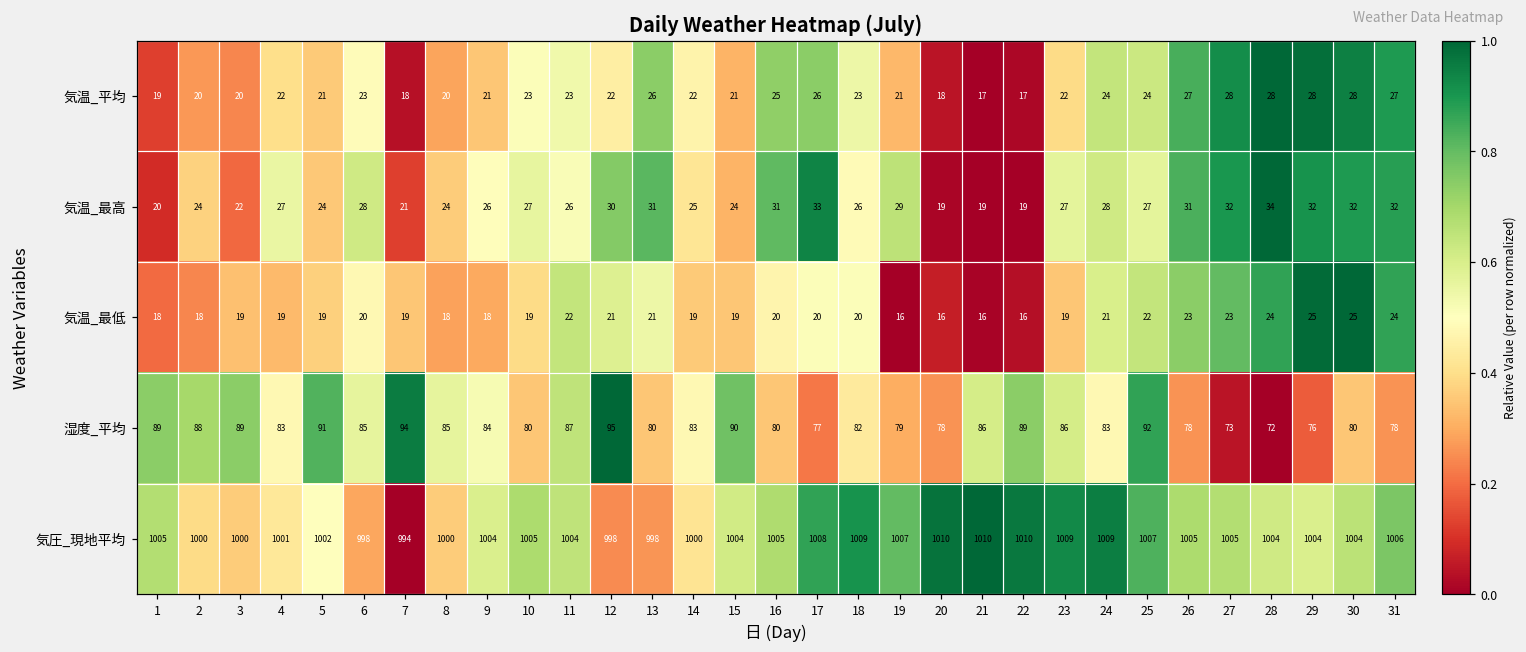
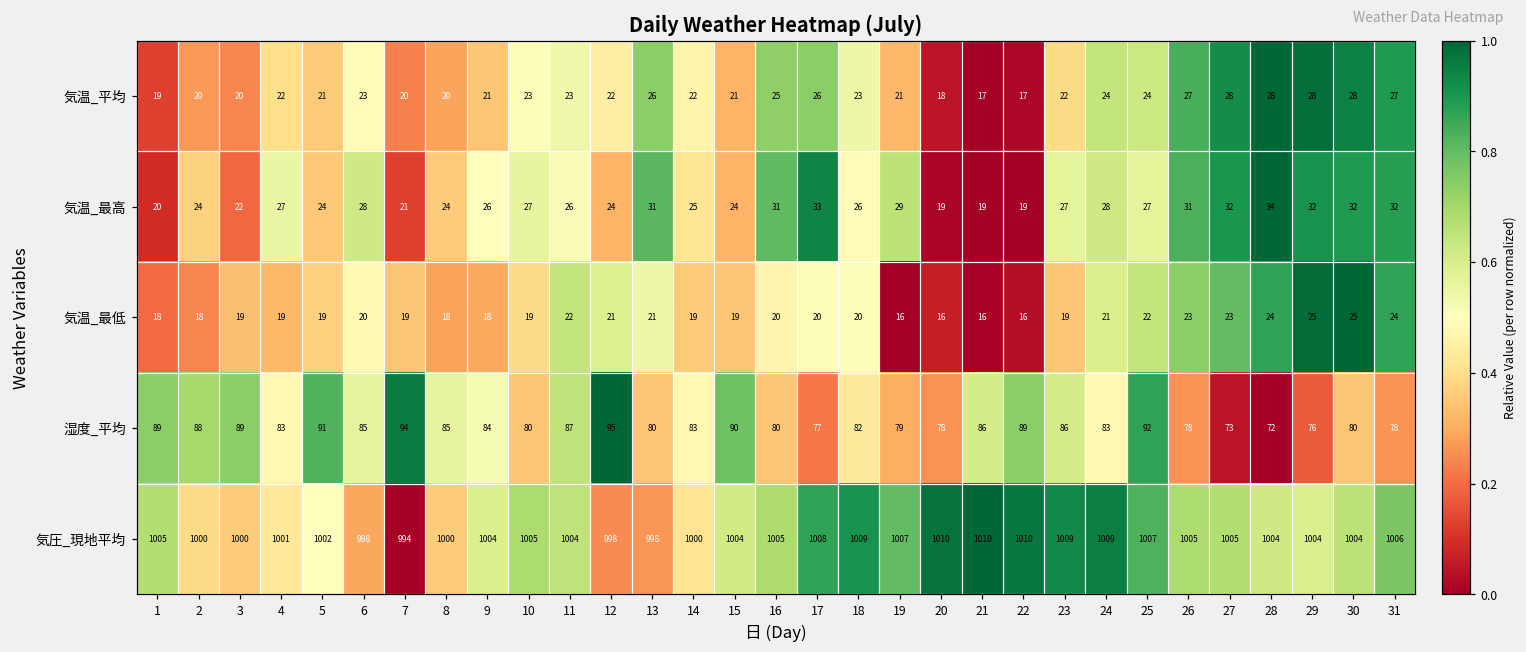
  {
    "気温_平均": {
      "1": 19,
      "2": 20,
      "3": 20,
      "4": 22,
      "5": 21,
      "6": 23,
-     "7": 18,
+     "7": 20,
      "8": 20,
      "9": 21,
      "10": 23,
      "11": 23,
      "12": 22,
      "13": 26,
      "14": 22,
      "15": 21,
      "16": 25,
      "17": 26,
      "18": 23,
      "19": 21,
      "20": 18,
      "21": 17,
      "22": 17,
      "23": 22,
      "24": 24,
      "25": 24,
      "26": 27,
      "27": 28,
      "28": 28,
      "29": 28,
      "30": 28,
      "31": 27
    },
    "気温_最高": {
      "1": 20,
      "2": 24,
      "3": 22,
      "4": 27,
      "5": 24,
      "6": 28,
      "7": 21,
      "8": 24,
      "9": 26,
      "10": 27,
      "11": 26,
-     "12": 30,
+     "12": 24,
      "13": 31,
      "14": 25,
      "15": 24,
      "16": 31,
      "17": 33,
      "18": 26,
      "19": 29,
      "20": 19,
      "21": 19,
      "22": 19,
      "23": 27,
      "24": 28,
      "25": 27,
      "26": 31,
      "27": 32,
      "28": 34,
      "29": 32,
      "30": 32,
      "31": 32
    },
    "気温_最低": {
      "1": 18,
      "2": 18,
      "3": 19,
      "4": 19,
      "5": 19,
      "6": 20,
      "7": 19,
      "8": 18,
      "9": 18,
      "10": 19,
      "11": 22,
      "12": 21,
      "13": 21,
      "14": 19,
      "15": 19,
      "16": 20,
      "17": 20,
      "18": 20,
      "19": 16,
      "20": 16,
      "21": 16,
      "22": 16,
      "23": 19,
      "24": 21,
      "25": 22,
      "26": 23,
      "27": 23,
      "28": 24,
      "29": 25,
      "30": 25,
      "31": 24
    },
    "湿度_平均": {
      "1": 89,
      "2": 88,
      "3": 89,
      "4": 83,
      "5": 91,
      "6": 85,
      "7": 94,
      "8": 85,
      "9": 84,
      "10": 80,
      "11": 87,
      "12": 95,
      "13": 80,
      "14": 83,
      "15": 90,
      "16": 80,
      "17": 77,
      "18": 82,
      "19": 79,
      "20": 78,
      "21": 86,
      "22": 89,
      "23": 86,
      "24": 83,
      "25": 92,
      "26": 78,
      "27": 73,
      "28": 72,
      "29": 76,
      "30": 80,
      "31": 78
    },
    "気圧_現地平均": {
      "1": 1005,
      "2": 1000,
      "3": 1000,
      "4": 1001,
      "5": 1002,
      "6": 998,
      "7": 994,
      "8": 1000,
      "9": 1004,
      "10": 1005,
      "11": 1004,
      "12": 998,
      "13": 998,
      "14": 1000,
      "15": 1004,
      "16": 1005,
      "17": 1008,
      "18": 1009,
      "19": 1007,
      "20": 1010,
      "21": 1010,
      "22": 1010,
      "23": 1009,
      "24": 1009,
      "25": 1007,
      "26": 1005,
      "27": 1005,
      "28": 1004,
      "29": 1004,
      "30": 1004,
      "31": 1006
    }
  }
